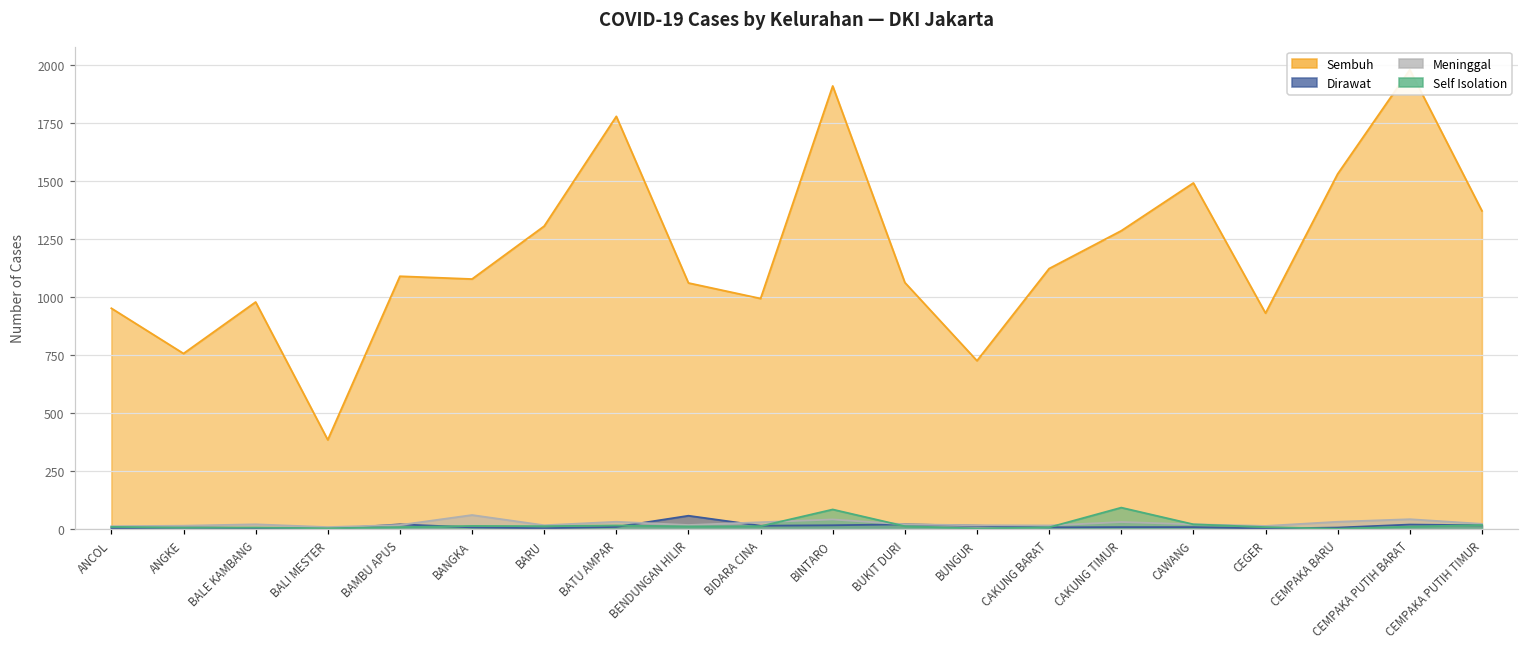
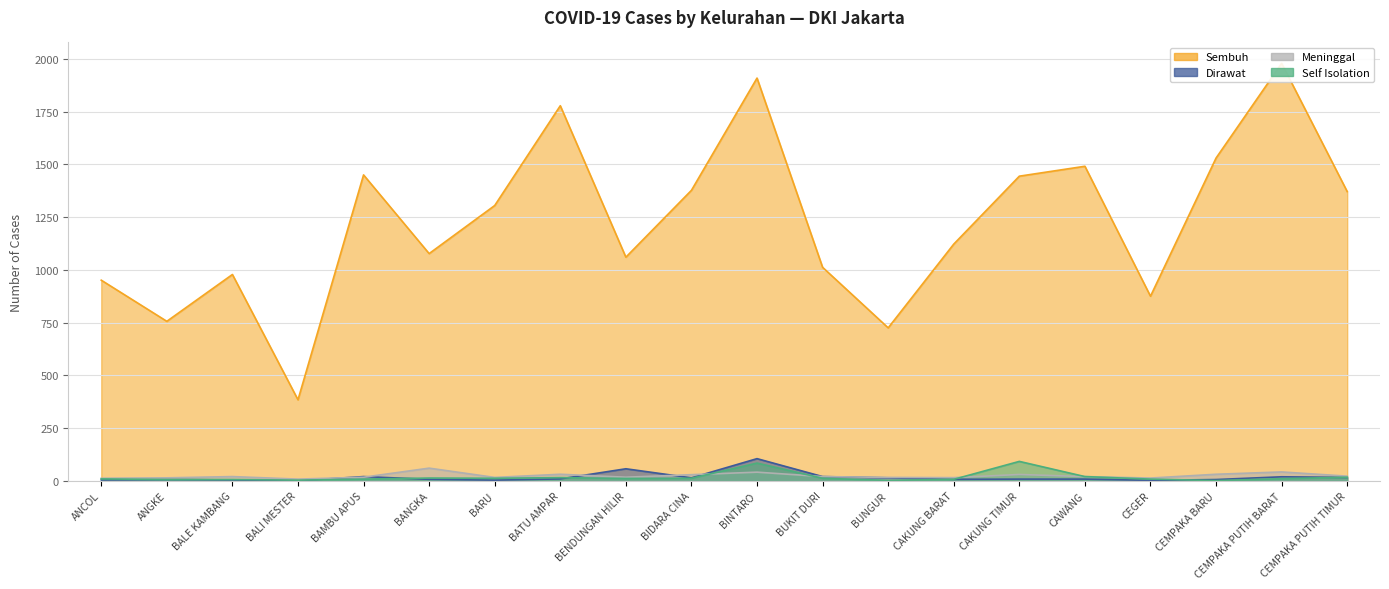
  {
    "Sembuh": {
      "ANCOL": 950,
      "ANGKE": 760,
      "BALE KAMBANG": 980,
      "BALI MESTER": 380,
-     "BAMBU APUS": 1090,
+     "BAMBU APUS": 1450,
      "BANGKA": 1080,
      "BARU": 1310,
      "BATU AMPAR": 1780,
      "BENDUNGAN HILIR": 1060,
-     "BIDARA CINA": 990,
+     "BIDARA CINA": 1380,
      "BINTARO": 1910,
-     "BUKIT DURI": 1060,
+     "BUKIT DURI": 1010,
      "BUNGUR": 730,
      "CAKUNG BARAT": 1120,
-     "CAKUNG TIMUR": 1290,
+     "CAKUNG TIMUR": 1440,
      "CAWANG": 1490,
-     "CEGER": 930,
+     "CEGER": 880,
      "CEMPAKA BARU": 1530,
      "CEMPAKA PUTIH TIMUR": 1370
    },
    "Dirawat": {
      "BENDUNGAN HILIR": 60,
-     "BINTARO": 20,
+     "BINTARO": 110,
      "CAKUNG TIMUR": 10
    },
    "Meninggal": {
      "BALE KAMBANG": 20,
      "BANGKA": 60,
      "BATU AMPAR": 30,
      "BIDARA CINA": 30,
      "BINTARO": 40,
      "CAKUNG TIMUR": 30,
      "CEMPAKA BARU": 30,
      "CEMPAKA PUTIH BARAT": 40
    },
    "Self Isolation": {
      "BINTARO": 80,
      "BUNGUR": 0,
      "CAKUNG TIMUR": 90
    }
  }
